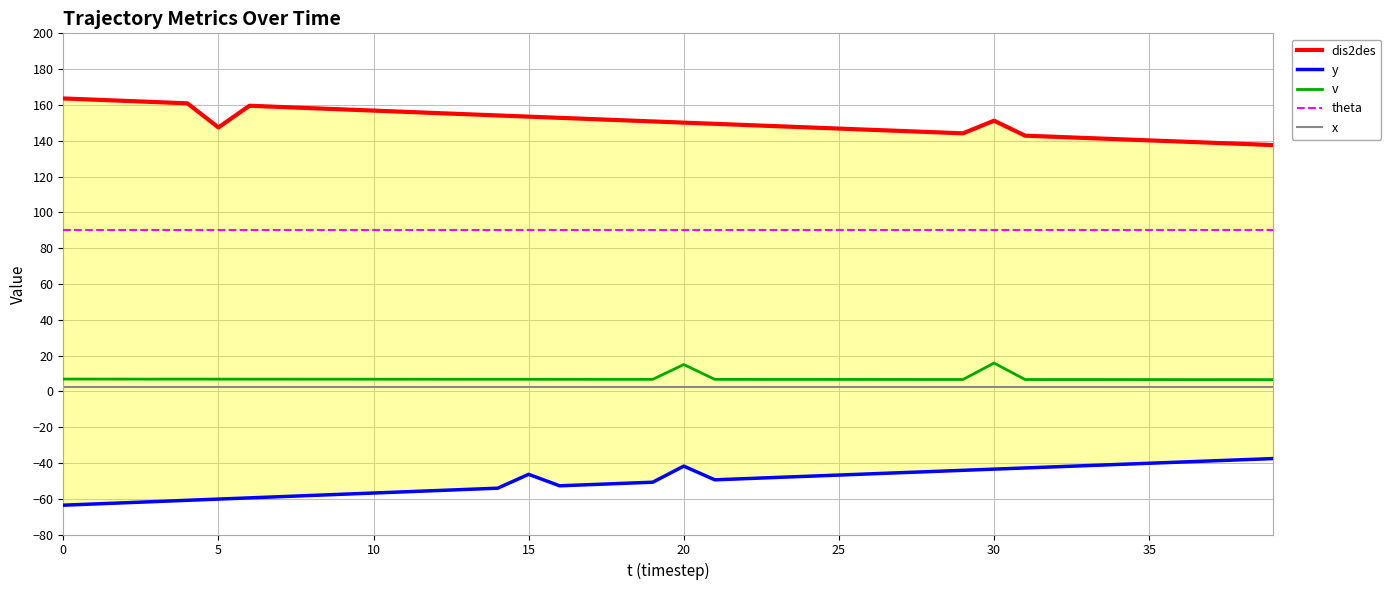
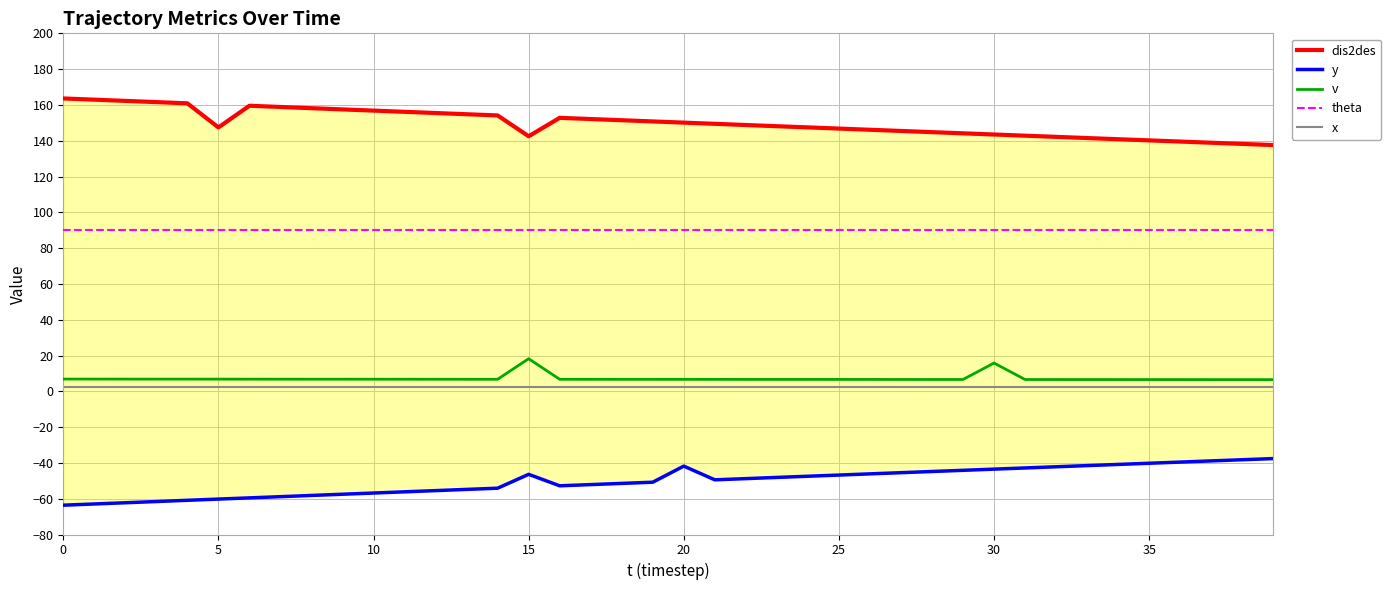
  {
    "dis2des": {
      "0": 164,
      "5": 147,
      "10": 157,
-     "15": 153,
+     "15": 142,
      "20": 150,
      "25": 147,
-     "30": 151,
+     "30": 143,
      "35": 140
    },
    "y": {
      "0": -64,
      "5": -60,
      "10": -57,
      "15": -46,
      "20": -42,
      "25": -47,
      "30": -43,
      "35": -40
    },
    "v": {
      "0": 7,
      "5": 7,
      "10": 7,
-     "15": 7,
-     "20": 15,
+     "15": 18,
+     "20": 7,
      "25": 7,
      "30": 16,
      "35": 7
    },
    "theta": {
      "0": 90,
      "5": 90,
      "10": 90,
      "15": 90,
      "20": 90,
      "25": 90,
      "30": 90,
      "35": 90
    },
    "x": {
      "0": 3,
      "5": 3,
      "10": 3,
      "15": 3,
      "20": 3,
      "25": 3,
      "30": 3,
      "35": 3
    }
  }
